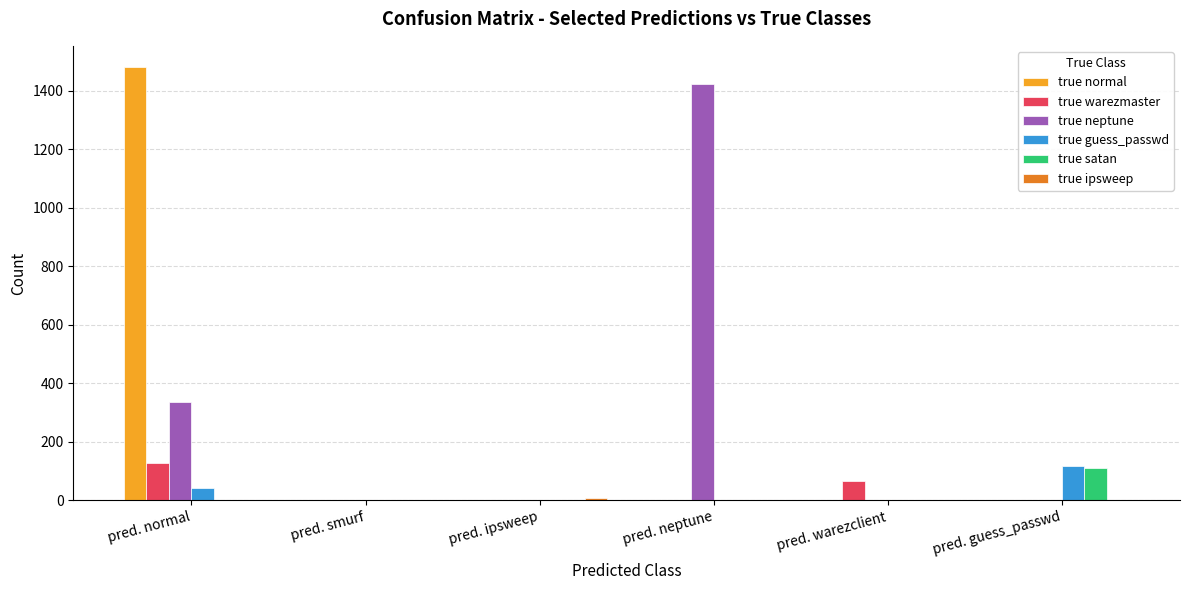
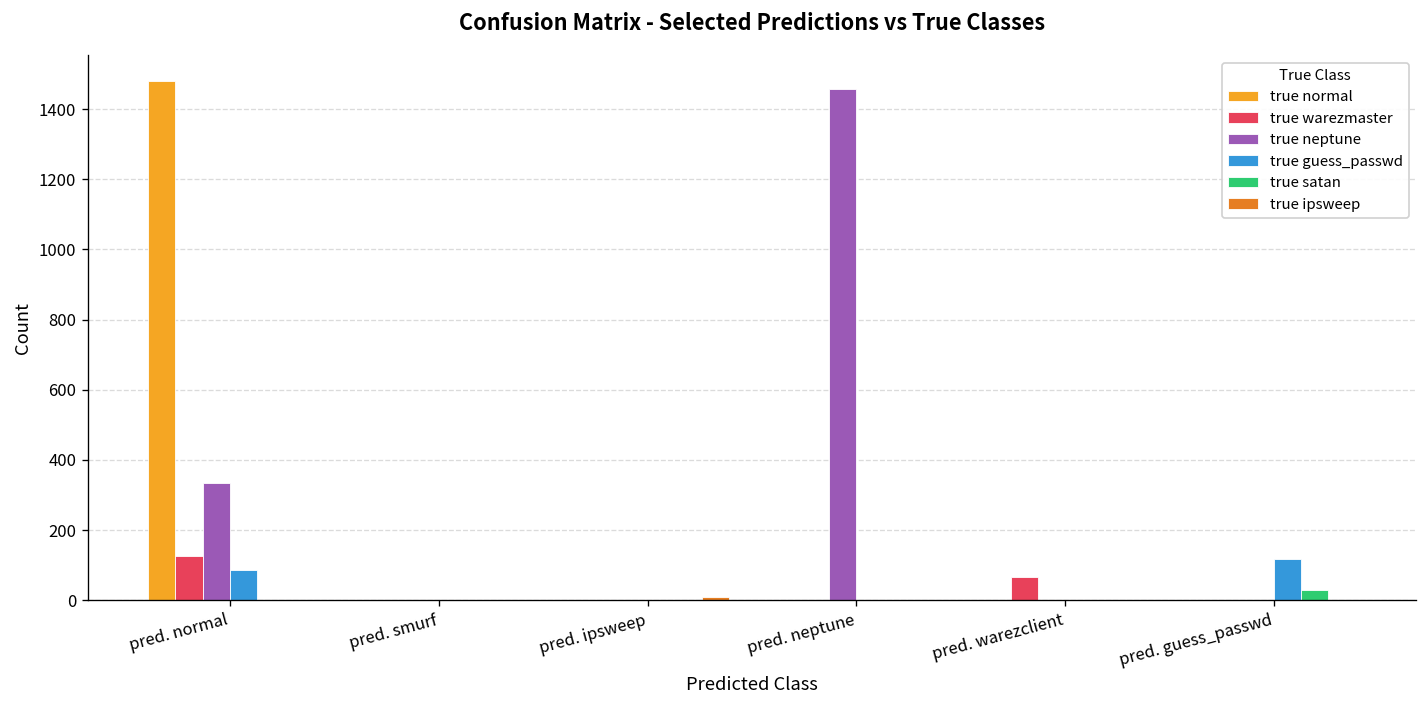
  {
    "true warezmaster": {
      "pred. normal": 130,
      "pred. smurf": 0,
      "pred. ipsweep": 0,
      "pred. neptune": 0,
      "pred. warezclient": 70,
      "pred. guess_passwd": 0
    },
    "true neptune": {
      "pred. normal": 340,
      "pred. smurf": 0,
      "pred. ipsweep": 0,
-     "pred. neptune": 1430,
+     "pred. neptune": 1460,
      "pred. warezclient": 0,
      "pred. guess_passwd": 0
    },
    "true guess_passwd": {
-     "pred. normal": 40,
+     "pred. normal": 90,
      "pred. smurf": 0,
      "pred. ipsweep": 0,
      "pred. neptune": 0,
      "pred. warezclient": 0,
      "pred. guess_passwd": 120
    },
    "true satan": {
      "pred. normal": 0,
      "pred. smurf": 0,
      "pred. ipsweep": 0,
      "pred. neptune": 0,
      "pred. warezclient": 0,
-     "pred. guess_passwd": 110
+     "pred. guess_passwd": 30
    }
  }
